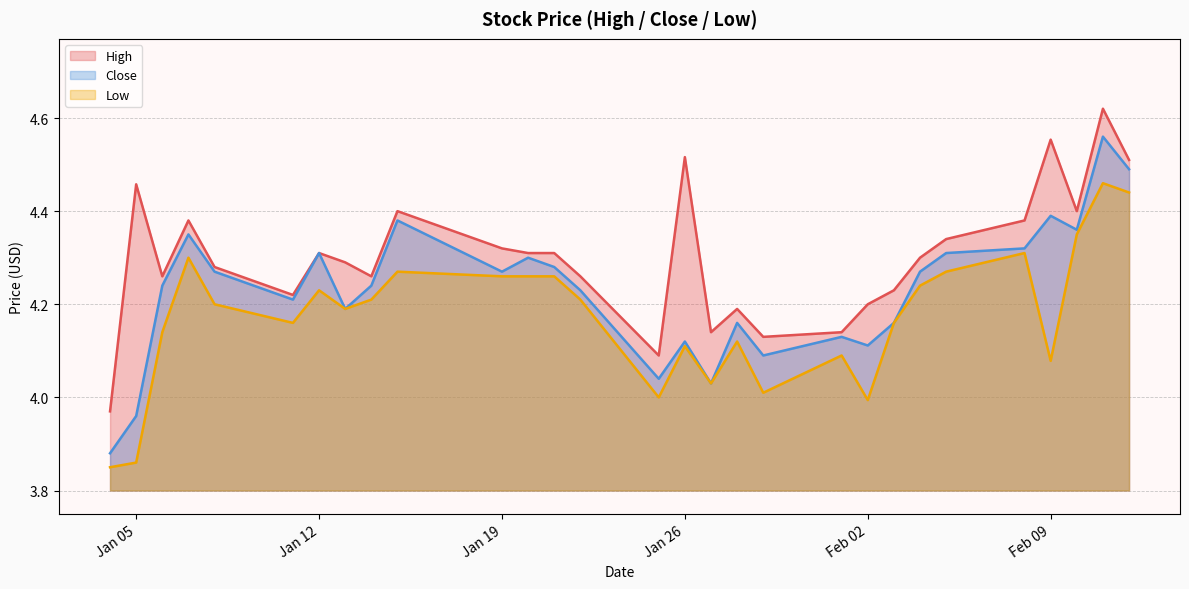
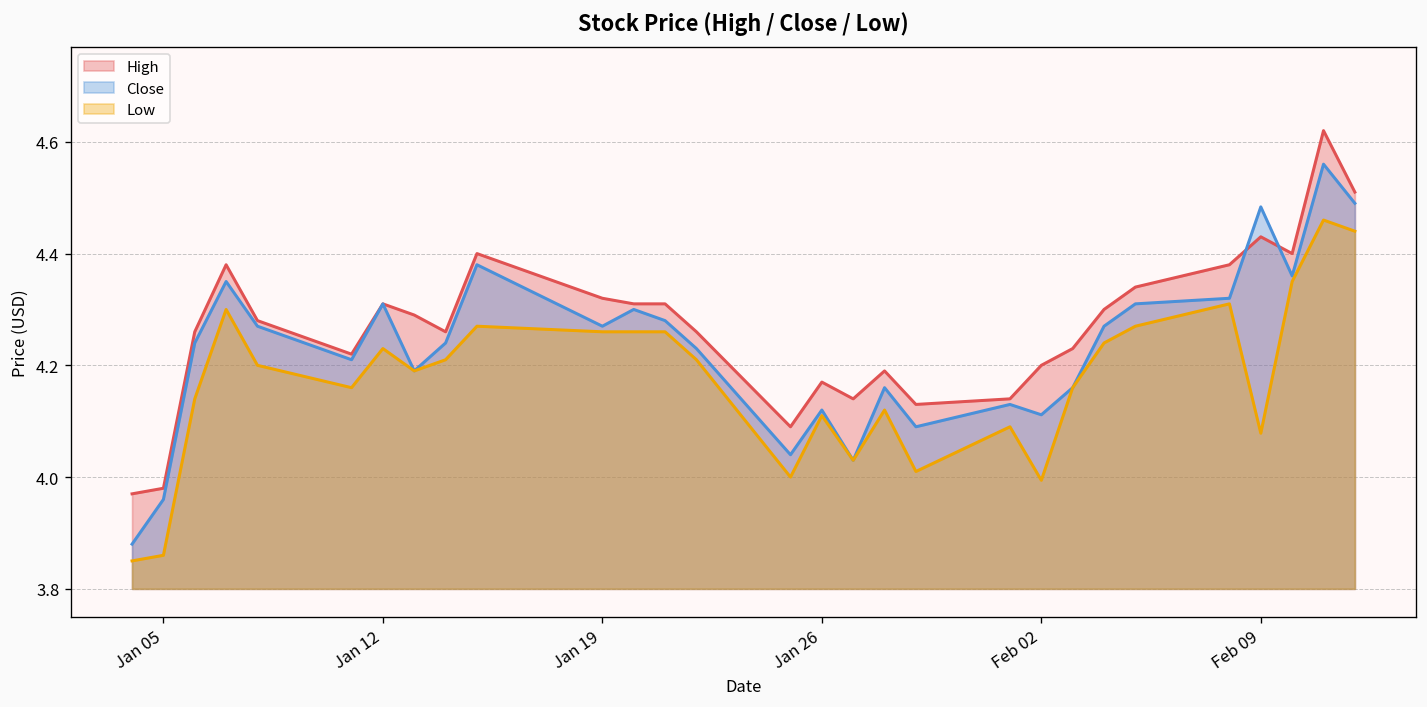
  {
    "High": {
-     "Jan 05": 4.46,
+     "Jan 05": 3.98,
      "Jan 19": 4.32,
-     "Jan 26": 4.52,
+     "Jan 26": 4.17,
      "Feb 02": 4.20,
-     "Feb 09": 4.55
+     "Feb 09": 4.43
    },
    "Close": {
      "Jan 05": 3.96,
      "Jan 19": 4.27,
      "Jan 26": 4.12,
      "Feb 02": 4.11,
-     "Feb 09": 4.39
+     "Feb 09": 4.48
    },
    "Low": {
      "Jan 05": 3.86,
      "Jan 12": 4.23,
      "Jan 19": 4.26,
      "Jan 26": 4.11,
      "Feb 02": 3.99,
      "Feb 09": 4.08
    }
  }
